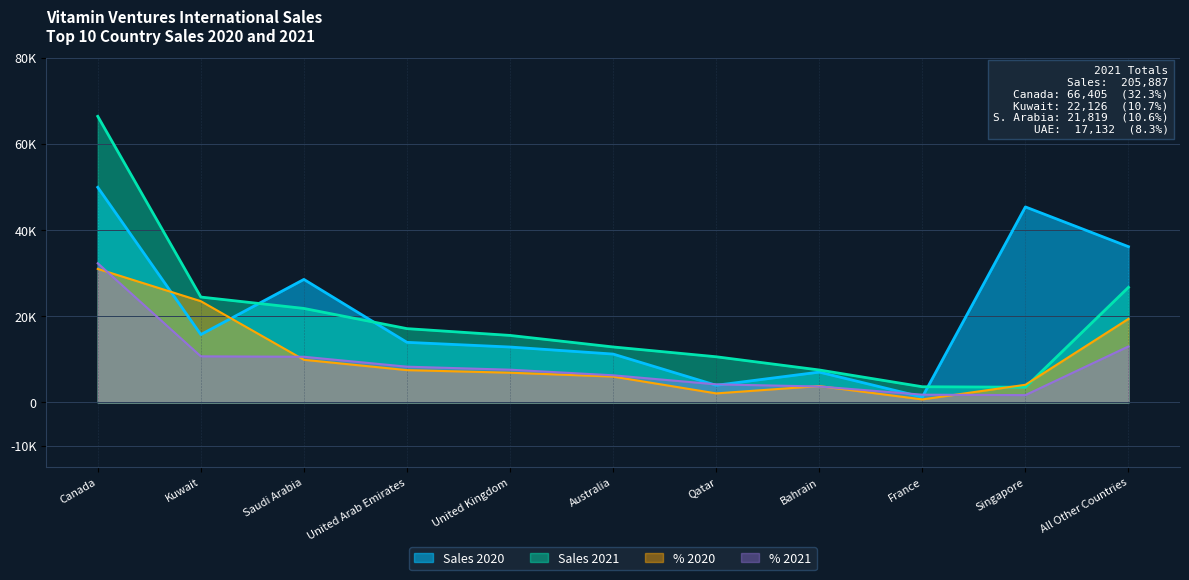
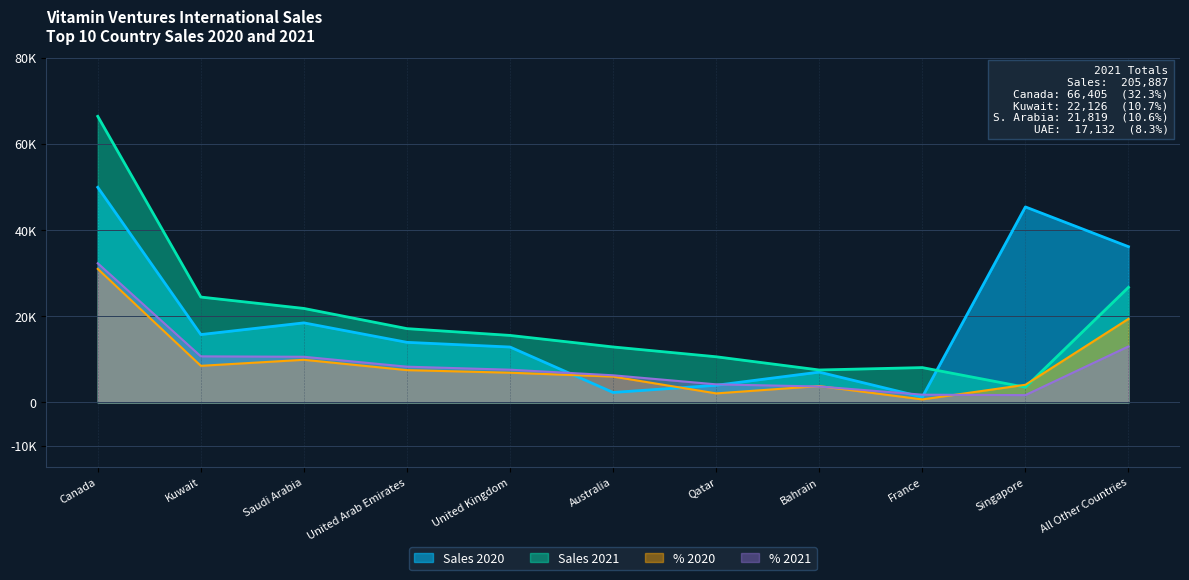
  {
    "Sales 2020": {
      "Canada": 50000,
      "Kuwait": 16000,
-     "Saudi Arabia": 29000,
+     "Saudi Arabia": 18000,
      "United Arab Emirates": 14000,
      "United Kingdom": 13000,
-     "Australia": 11000,
+     "Australia": 2000,
      "Singapore": 45000,
      "All Other Countries": 36000
    },
    "Sales 2021": {
      "Canada": 66000,
      "Kuwait": 24000,
      "Saudi Arabia": 22000,
      "United Arab Emirates": 17000,
      "United Kingdom": 16000,
      "Australia": 13000,
      "Qatar": 11000,
-     "France": 4000,
+     "France": 8000,
      "All Other Countries": 27000
    },
    "% 2020": {
      "Canada": 31000,
-     "Kuwait": 24000,
+     "Kuwait": 9000,
      "Saudi Arabia": 10000,
      "United Arab Emirates": 8000,
      "United Kingdom": 7000,
      "Qatar": 2000,
      "All Other Countries": 19000
    },
    "% 2021": {
      "Canada": 32000,
      "Kuwait": 11000,
      "Saudi Arabia": 11000,
      "United Arab Emirates": 8000,
      "United Kingdom": 8000,
      "Singapore": 2000,
      "All Other Countries": 13000
    }
  }
